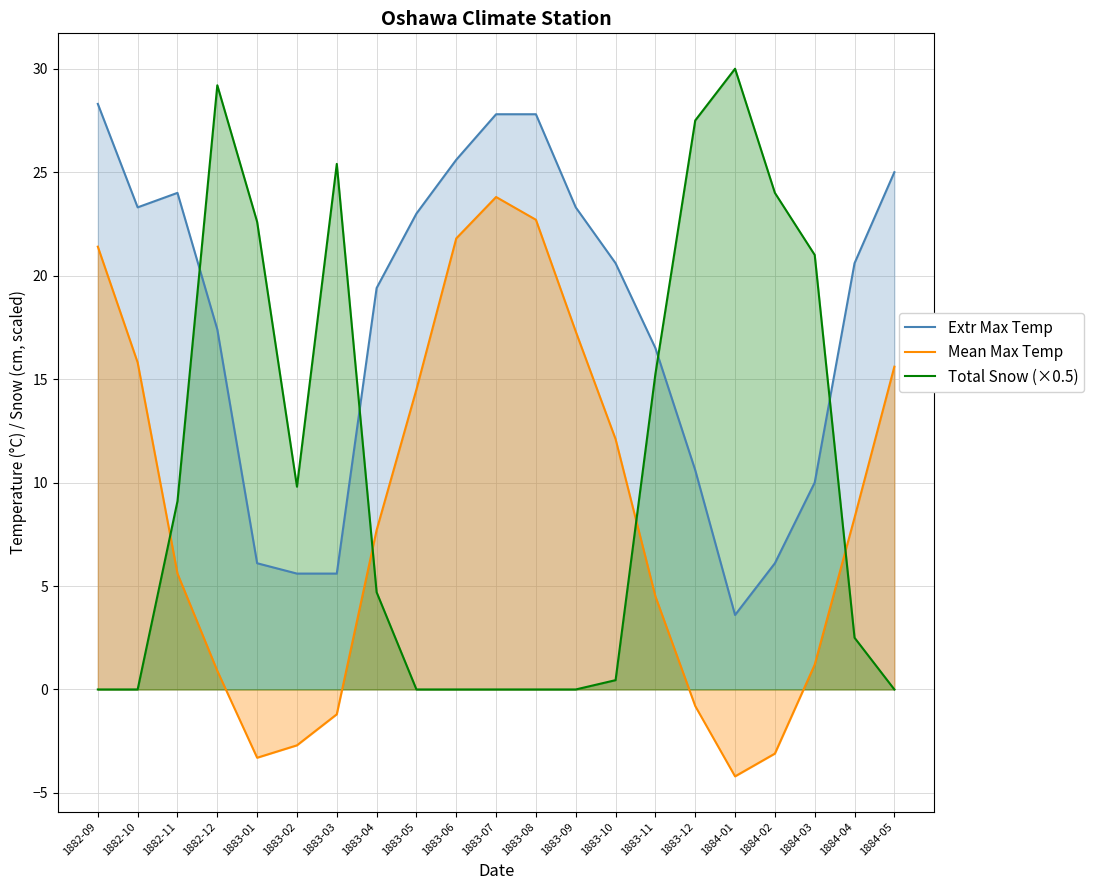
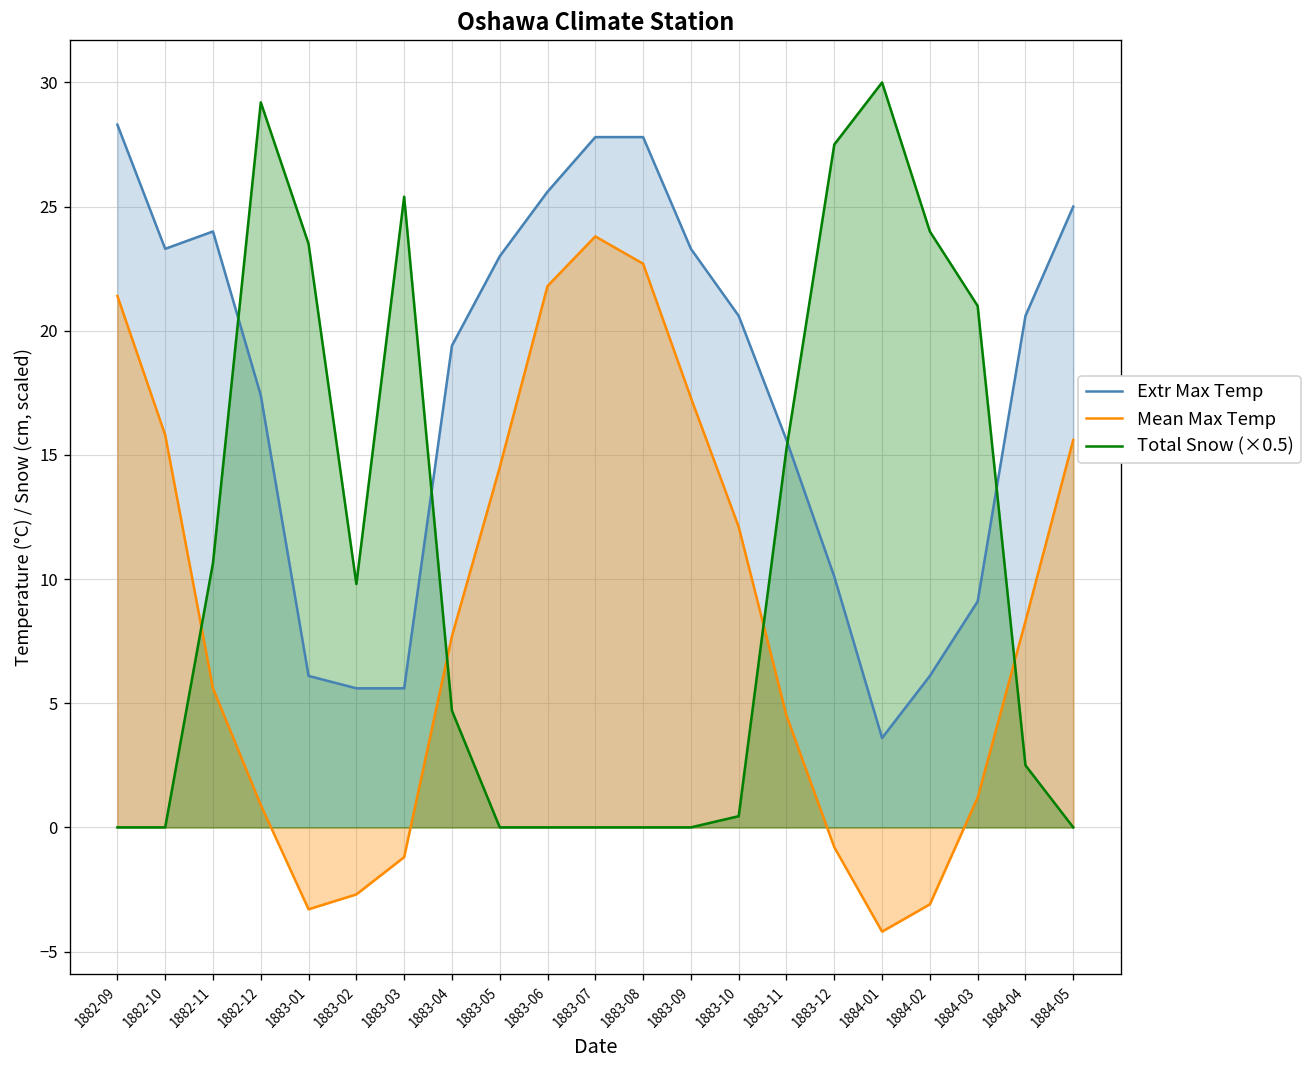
  {
    "Extr Max Temp": {
      "1882-09": 28.3,
      "1882-10": 23.3,
      "1882-11": 24.0,
      "1882-12": 17.4,
      "1883-01": 6.1,
      "1883-02": 5.6,
      "1883-03": 5.6,
      "1883-04": 19.4,
      "1883-05": 23.0,
      "1883-06": 25.6,
      "1883-07": 27.8,
      "1883-08": 27.8,
      "1883-09": 23.3,
      "1883-10": 20.6,
-     "1883-11": 16.5,
-     "1883-12": 10.6,
+     "1883-11": 15.6,
+     "1883-12": 10.1,
      "1884-01": 3.6,
      "1884-02": 6.1,
-     "1884-03": 10.0,
+     "1884-03": 9.1,
      "1884-04": 20.6,
      "1884-05": 25.0
    },
    "Total Snow (×0.5)": {
      "1882-09": 0.0,
      "1882-10": 0.0,
-     "1882-11": 9.1,
+     "1882-11": 10.7,
      "1882-12": 29.2,
-     "1883-01": 22.6,
+     "1883-01": 23.5,
      "1883-02": 9.8,
      "1883-03": 25.4,
      "1883-04": 4.7,
      "1883-05": 0.0,
      "1883-06": 0.0,
      "1883-07": 0.0,
      "1883-08": 0.0,
      "1883-09": 0.0,
      "1883-10": 0.5,
      "1883-11": 15.3,
      "1883-12": 27.5,
      "1884-01": 30.0,
      "1884-02": 24.0,
      "1884-03": 21.0,
      "1884-04": 2.5,
      "1884-05": 0.0
    }
  }
